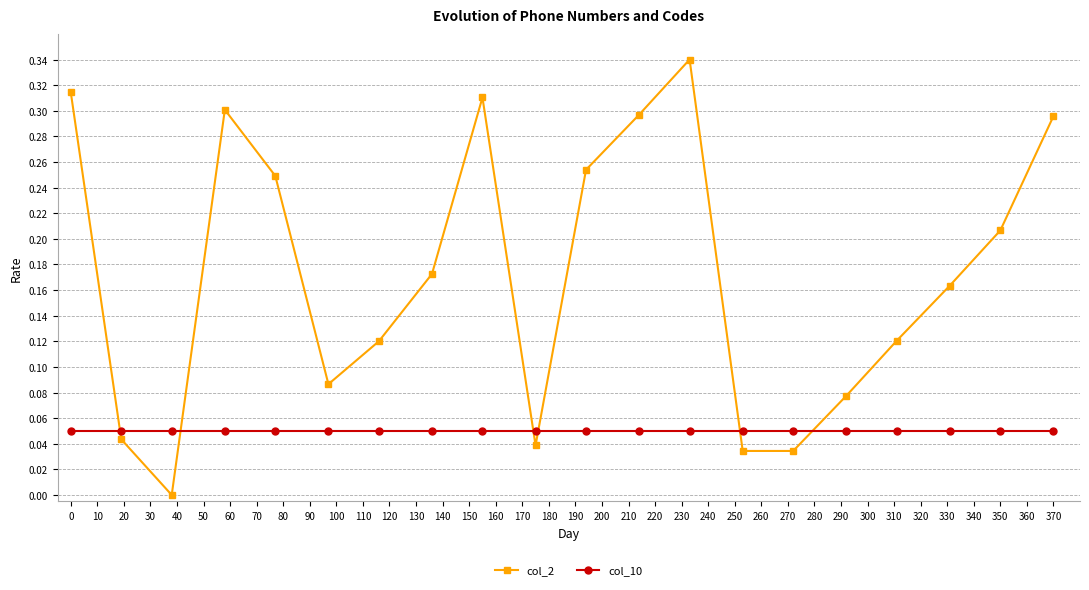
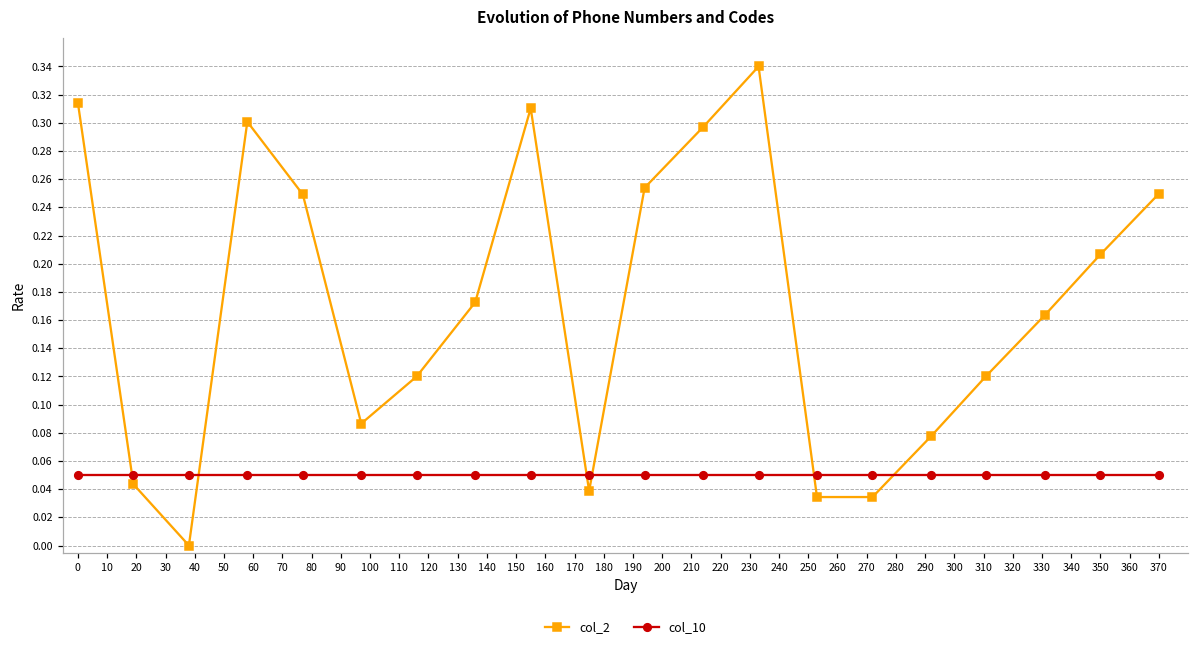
  {
    "col_2": {
      "0": 0.314,
      "350": 0.207,
-     "370": 0.296
+     "370": 0.250
    },
    "col_10": {
      "0": 0.050,
      "350": 0.050,
      "370": 0.050
    }
  }
